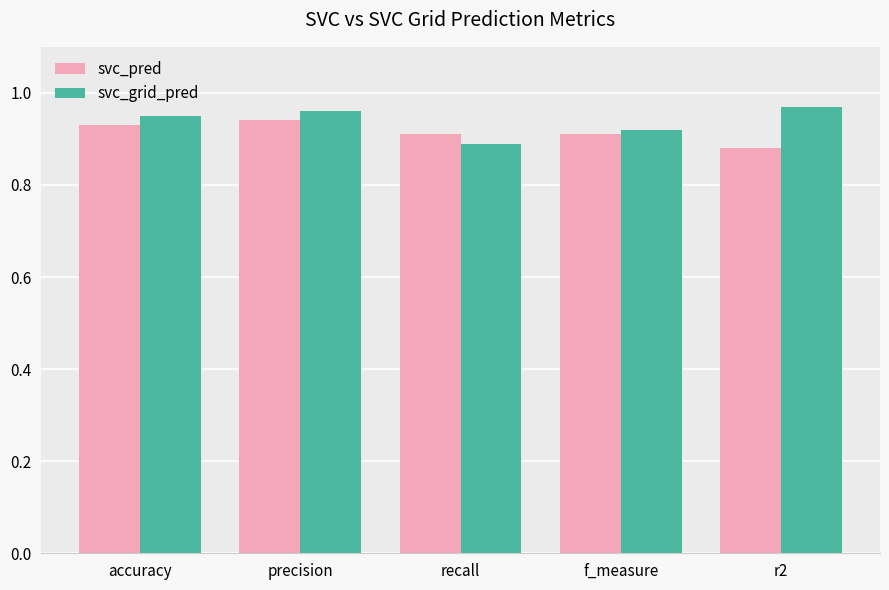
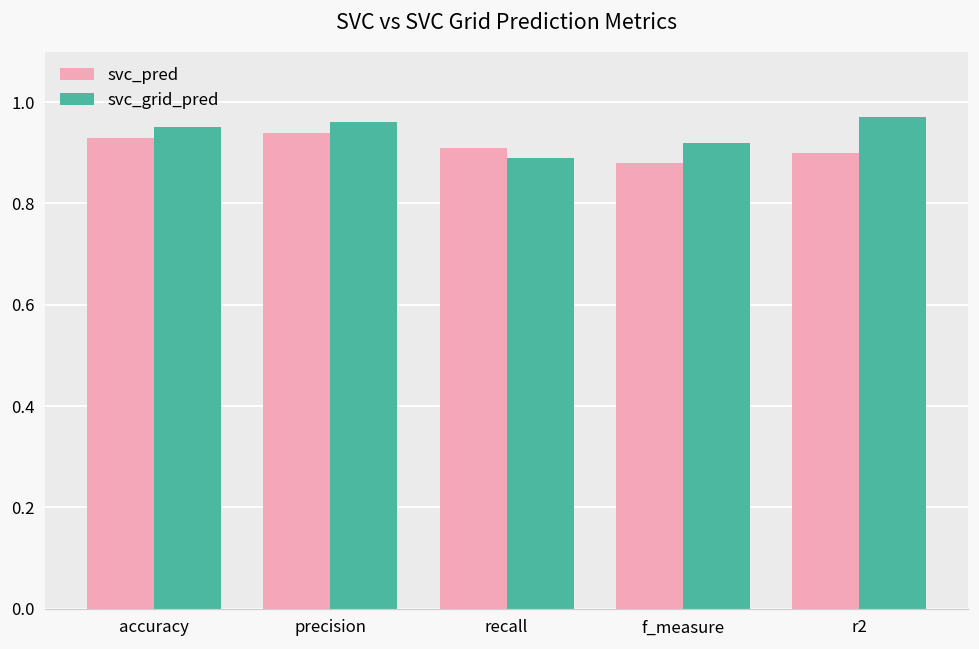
  {
    "svc_pred": {
      "accuracy": 0.93,
      "precision": 0.94,
      "recall": 0.91,
-     "f_measure": 0.91,
-     "r2": 0.88
+     "f_measure": 0.88,
+     "r2": 0.90
    },
    "svc_grid_pred": {
      "accuracy": 0.95,
      "precision": 0.96,
      "recall": 0.89,
      "f_measure": 0.92,
      "r2": 0.97
    }
  }
